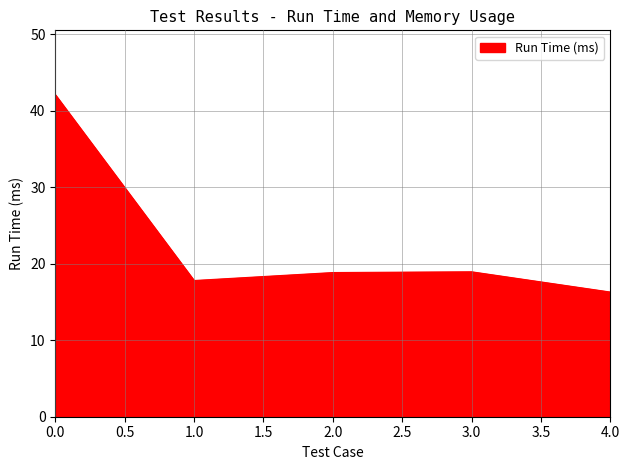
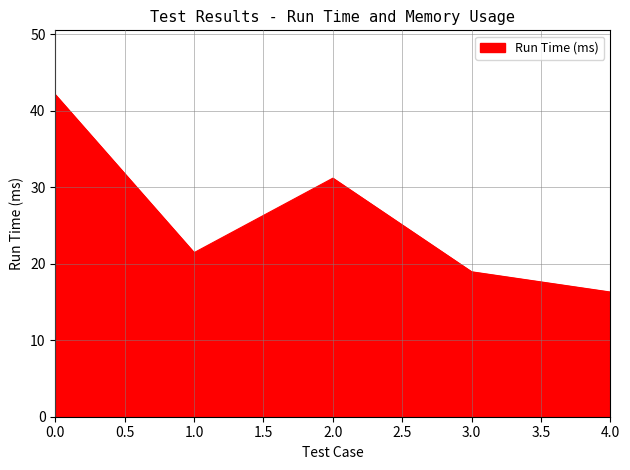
  {
    "0.0": 42,
-   "1.0": 18,
-   "2.0": 19,
+   "1.0": 21,
+   "2.0": 31,
    "3.0": 19,
    "4.0": 16
  }
